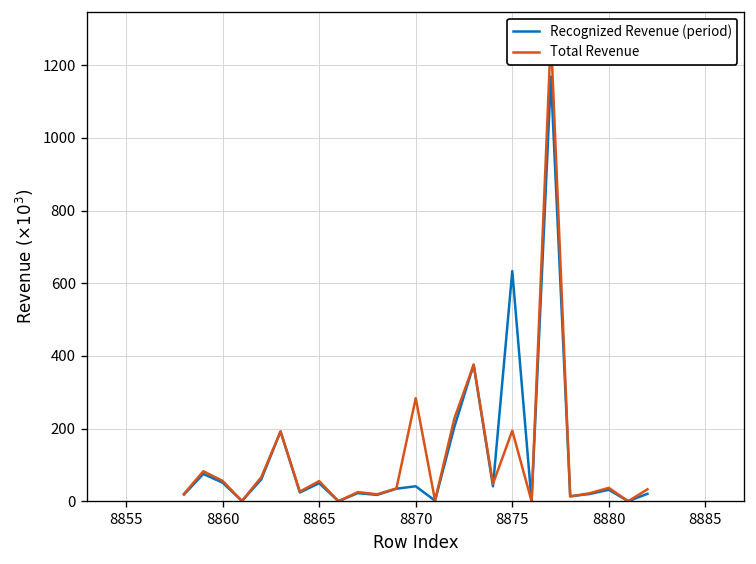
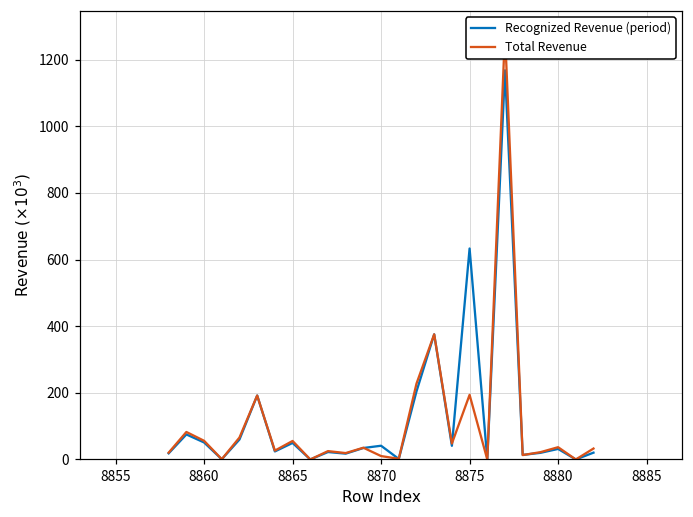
  {
    "Recognized Revenue (period)": {
      "8870": 40,
      "8875": 630
    },
    "Total Revenue": {
-     "8870": 280,
+     "8870": 10,
      "8875": 190
    }
  }
